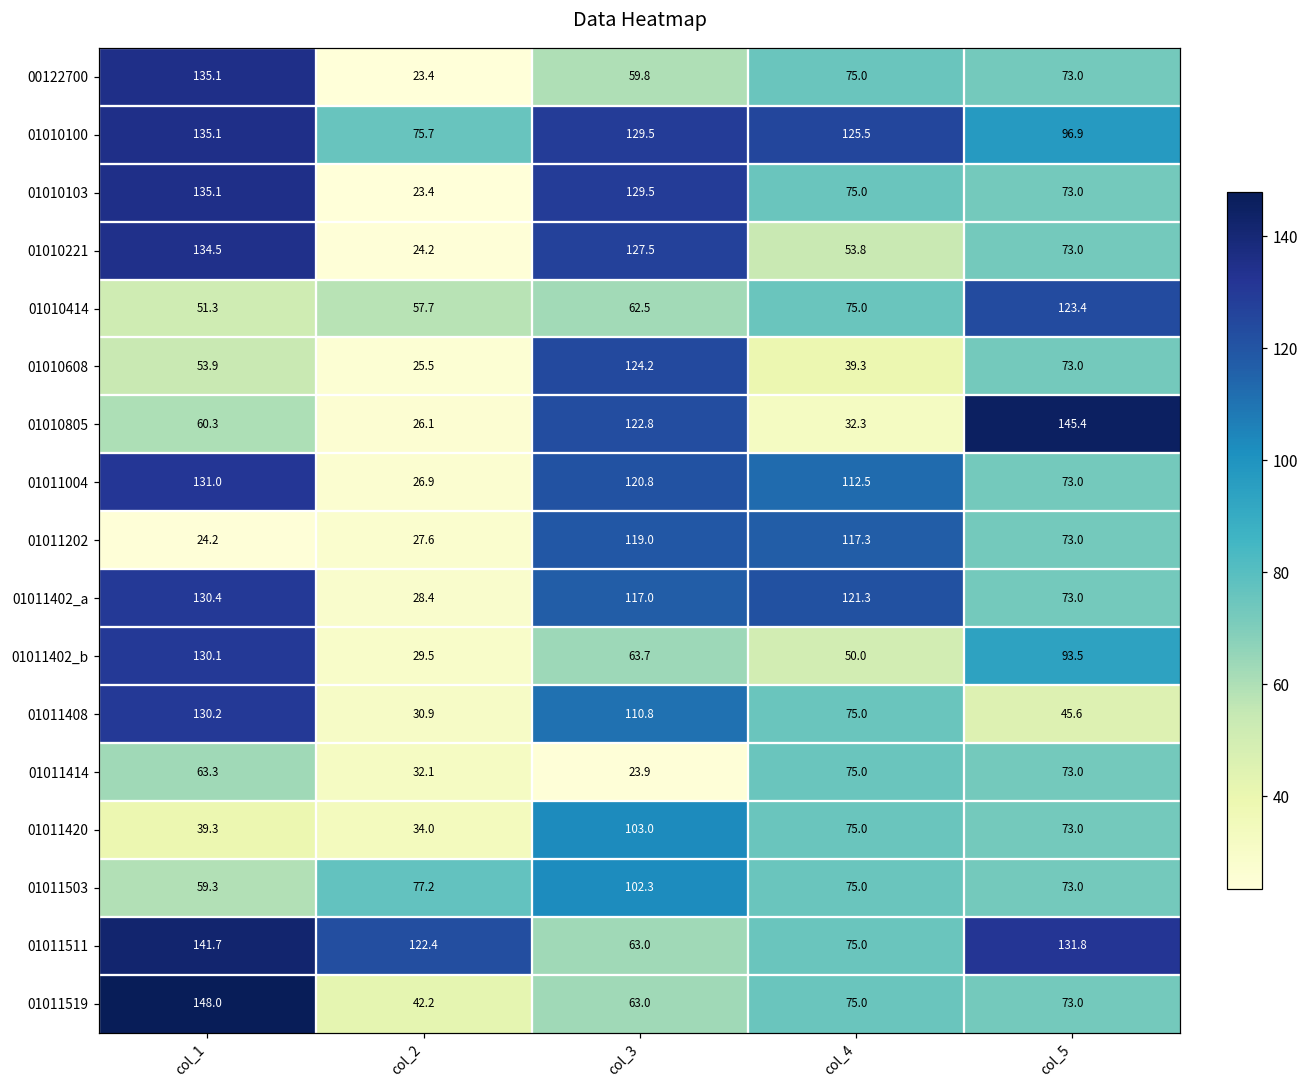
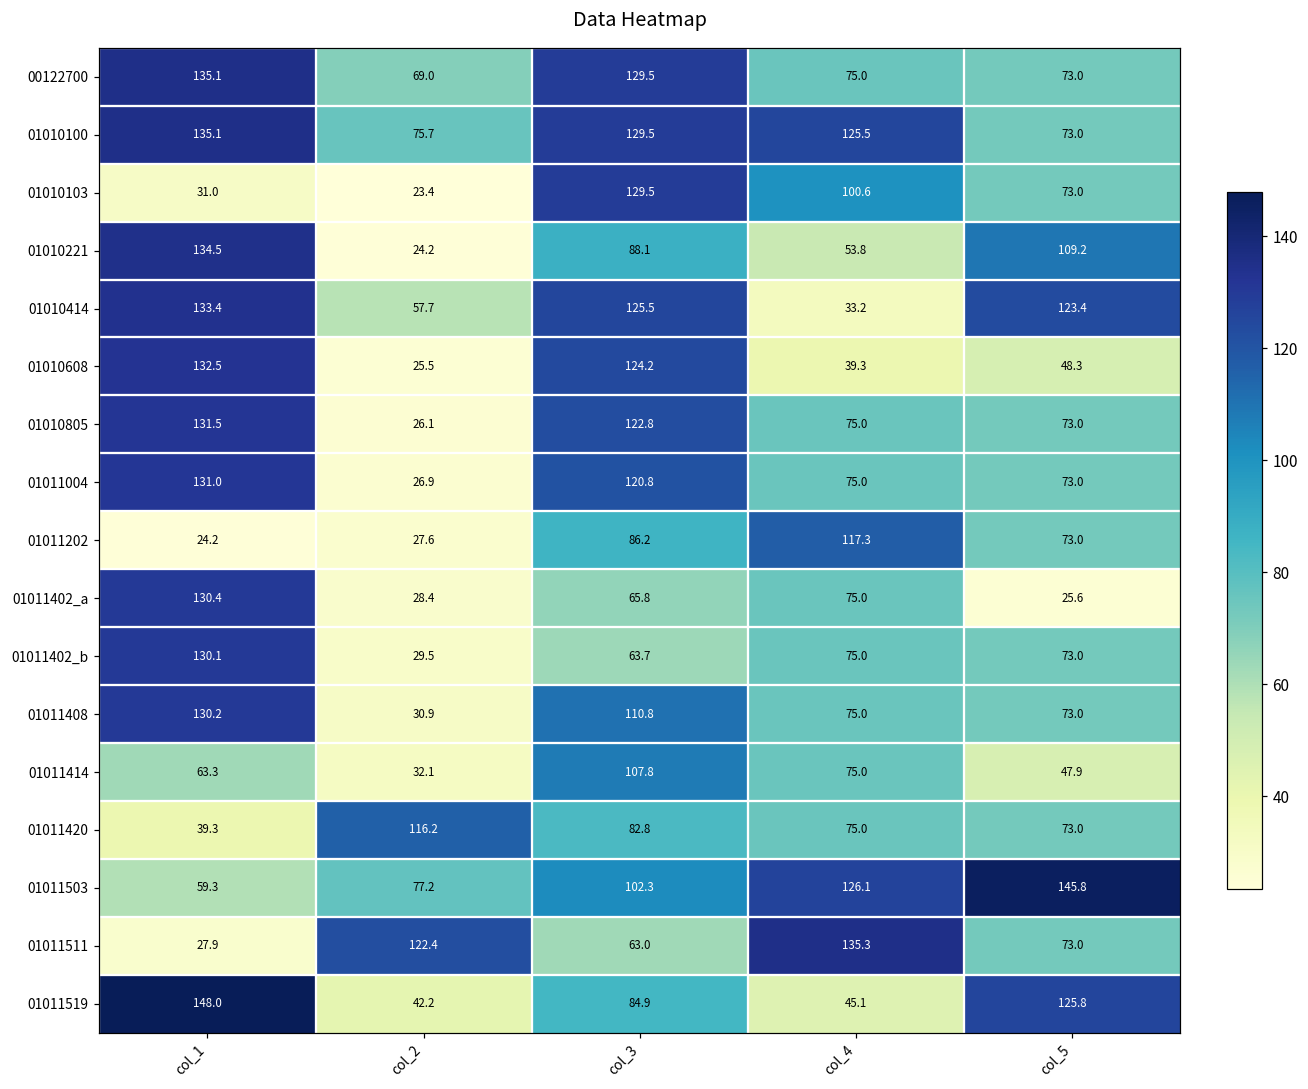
  {
    "00122700": {
      "col_1": 135.1,
-     "col_2": 23.4,
-     "col_3": 59.8,
+     "col_2": 69.0,
+     "col_3": 129.5,
      "col_4": 75.0,
      "col_5": 73.0
    },
    "01010100": {
      "col_1": 135.1,
      "col_2": 75.7,
      "col_3": 129.5,
      "col_4": 125.5,
-     "col_5": 96.9
+     "col_5": 73.0
    },
    "01010103": {
-     "col_1": 135.1,
+     "col_1": 31.0,
      "col_2": 23.4,
      "col_3": 129.5,
-     "col_4": 75.0,
+     "col_4": 100.6,
      "col_5": 73.0
    },
    "01010221": {
      "col_1": 134.5,
      "col_2": 24.2,
-     "col_3": 127.5,
+     "col_3": 88.1,
      "col_4": 53.8,
-     "col_5": 73.0
+     "col_5": 109.2
    },
    "01010414": {
-     "col_1": 51.3,
+     "col_1": 133.4,
      "col_2": 57.7,
-     "col_3": 62.5,
-     "col_4": 75.0,
+     "col_3": 125.5,
+     "col_4": 33.2,
      "col_5": 123.4
    },
    "01010608": {
-     "col_1": 53.9,
+     "col_1": 132.5,
      "col_2": 25.5,
      "col_3": 124.2,
      "col_4": 39.3,
-     "col_5": 73.0
+     "col_5": 48.3
    },
    "01010805": {
-     "col_1": 60.3,
+     "col_1": 131.5,
      "col_2": 26.1,
      "col_3": 122.8,
-     "col_4": 32.3,
-     "col_5": 145.4
+     "col_4": 75.0,
+     "col_5": 73.0
    },
    "01011004": {
      "col_1": 131.0,
      "col_2": 26.9,
      "col_3": 120.8,
-     "col_4": 112.5,
+     "col_4": 75.0,
      "col_5": 73.0
    },
    "01011202": {
      "col_1": 24.2,
      "col_2": 27.6,
-     "col_3": 119.0,
+     "col_3": 86.2,
      "col_4": 117.3,
      "col_5": 73.0
    },
    "01011402_a": {
      "col_1": 130.4,
      "col_2": 28.4,
-     "col_3": 117.0,
-     "col_4": 121.3,
-     "col_5": 73.0
+     "col_3": 65.8,
+     "col_4": 75.0,
+     "col_5": 25.6
    },
    "01011402_b": {
      "col_1": 130.1,
      "col_2": 29.5,
      "col_3": 63.7,
-     "col_4": 50.0,
-     "col_5": 93.5
+     "col_4": 75.0,
+     "col_5": 73.0
    },
    "01011408": {
      "col_1": 130.2,
      "col_2": 30.9,
      "col_3": 110.8,
      "col_4": 75.0,
-     "col_5": 45.6
+     "col_5": 73.0
    },
    "01011414": {
      "col_1": 63.3,
      "col_2": 32.1,
-     "col_3": 23.9,
+     "col_3": 107.8,
      "col_4": 75.0,
-     "col_5": 73.0
+     "col_5": 47.9
    },
    "01011420": {
      "col_1": 39.3,
-     "col_2": 34.0,
-     "col_3": 103.0,
+     "col_2": 116.2,
+     "col_3": 82.8,
      "col_4": 75.0,
      "col_5": 73.0
    },
    "01011503": {
      "col_1": 59.3,
      "col_2": 77.2,
      "col_3": 102.3,
-     "col_4": 75.0,
-     "col_5": 73.0
+     "col_4": 126.1,
+     "col_5": 145.8
    },
    "01011511": {
-     "col_1": 141.7,
+     "col_1": 27.9,
      "col_2": 122.4,
      "col_3": 63.0,
-     "col_4": 75.0,
-     "col_5": 131.8
+     "col_4": 135.3,
+     "col_5": 73.0
    },
    "01011519": {
      "col_1": 148.0,
      "col_2": 42.2,
-     "col_3": 63.0,
-     "col_4": 75.0,
-     "col_5": 73.0
+     "col_3": 84.9,
+     "col_4": 45.1,
+     "col_5": 125.8
    }
  }
